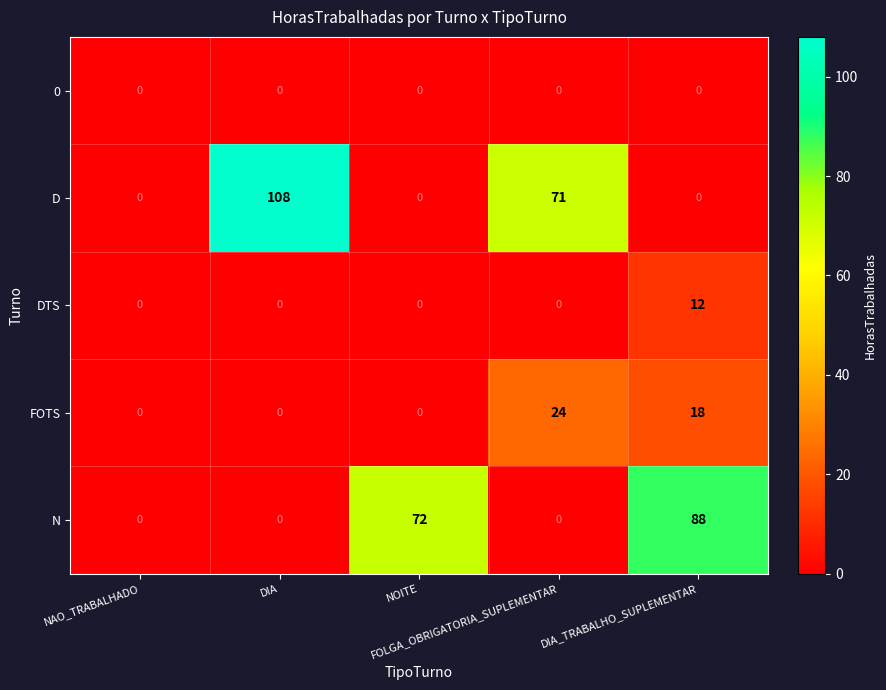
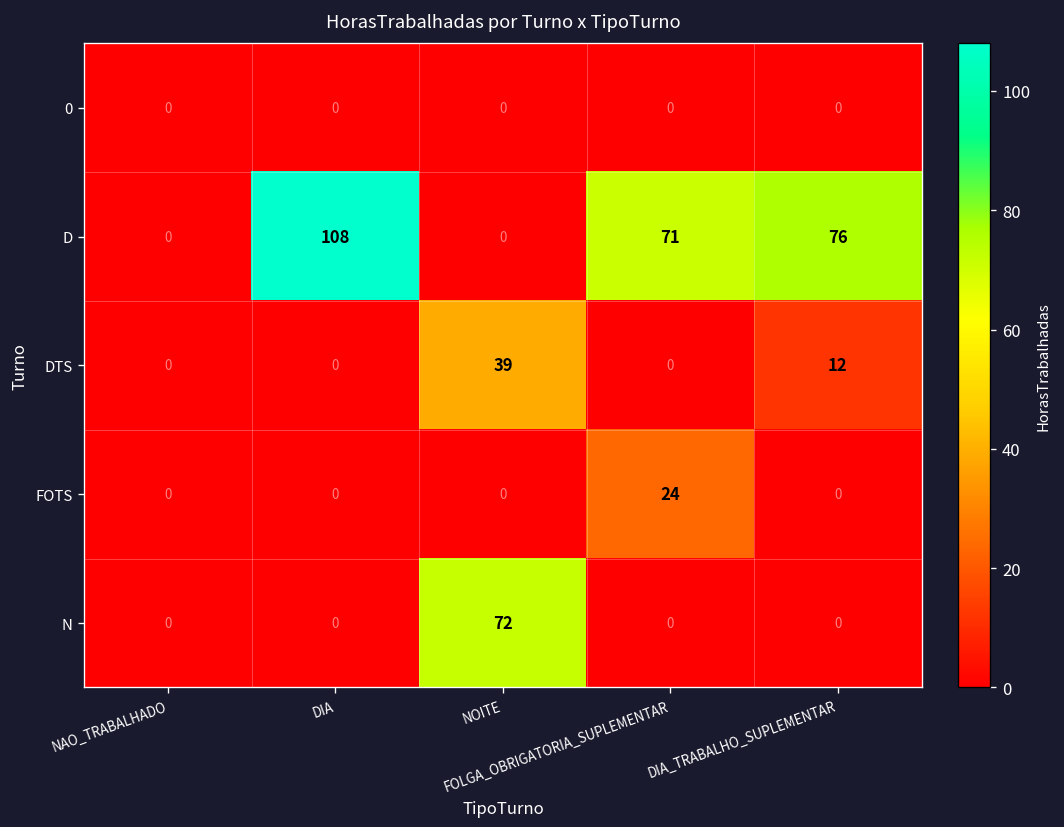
  {
    "0": {
      "NAO_TRABALHADO": 0,
      "DIA": 0,
      "NOITE": 0,
      "FOLGA_OBRIGATORIA_SUPLEMENTAR": 0,
      "DIA_TRABALHO_SUPLEMENTAR": 0
    },
    "D": {
      "NAO_TRABALHADO": 0,
      "DIA": 108,
      "NOITE": 0,
      "FOLGA_OBRIGATORIA_SUPLEMENTAR": 71,
-     "DIA_TRABALHO_SUPLEMENTAR": 0
+     "DIA_TRABALHO_SUPLEMENTAR": 76
    },
    "DTS": {
      "NAO_TRABALHADO": 0,
      "DIA": 0,
-     "NOITE": 0,
+     "NOITE": 39,
      "FOLGA_OBRIGATORIA_SUPLEMENTAR": 0,
      "DIA_TRABALHO_SUPLEMENTAR": 12
    },
    "FOTS": {
      "NAO_TRABALHADO": 0,
      "DIA": 0,
      "NOITE": 0,
      "FOLGA_OBRIGATORIA_SUPLEMENTAR": 24,
-     "DIA_TRABALHO_SUPLEMENTAR": 18
+     "DIA_TRABALHO_SUPLEMENTAR": 0
    },
    "N": {
      "NAO_TRABALHADO": 0,
      "DIA": 0,
      "NOITE": 72,
      "FOLGA_OBRIGATORIA_SUPLEMENTAR": 0,
-     "DIA_TRABALHO_SUPLEMENTAR": 88
+     "DIA_TRABALHO_SUPLEMENTAR": 0
    }
  }
